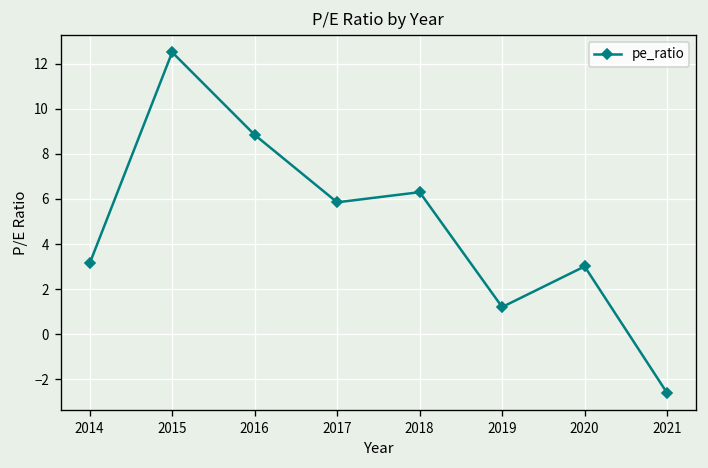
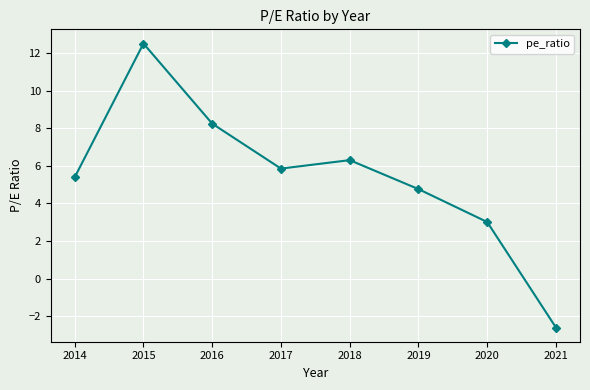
  {
-   "2014": 3.1,
+   "2014": 5.4,
    "2015": 12.5,
-   "2016": 8.8,
+   "2016": 8.2,
    "2017": 5.9,
    "2018": 6.3,
-   "2019": 1.2,
+   "2019": 4.8,
    "2020": 3.0,
    "2021": -2.6
  }
